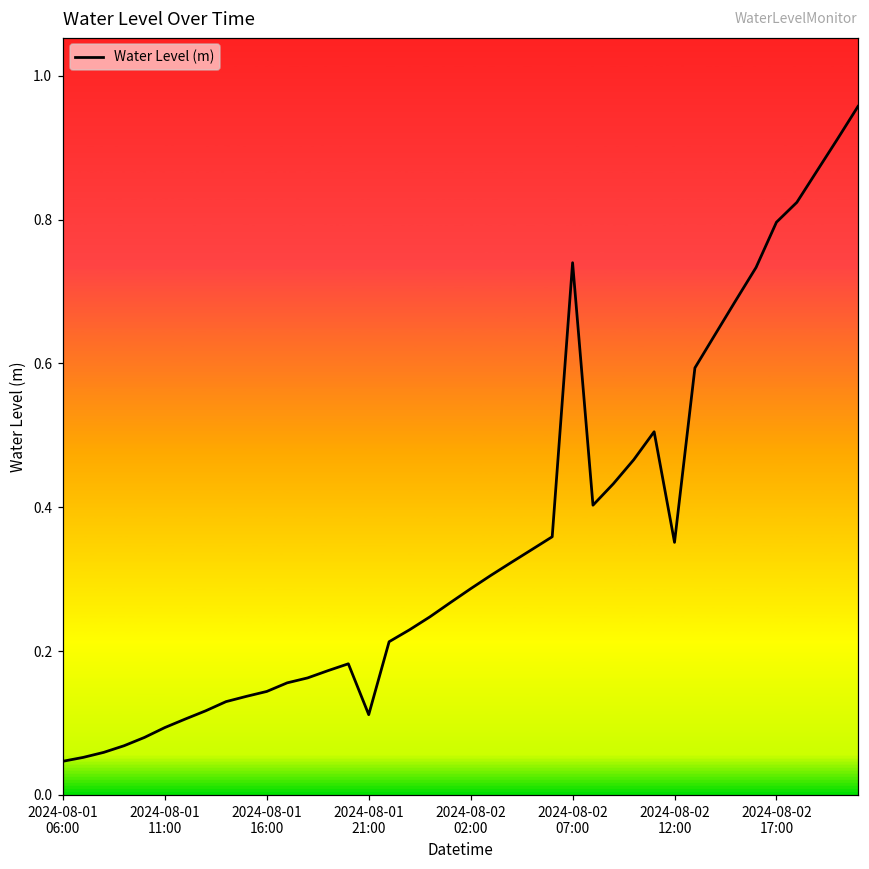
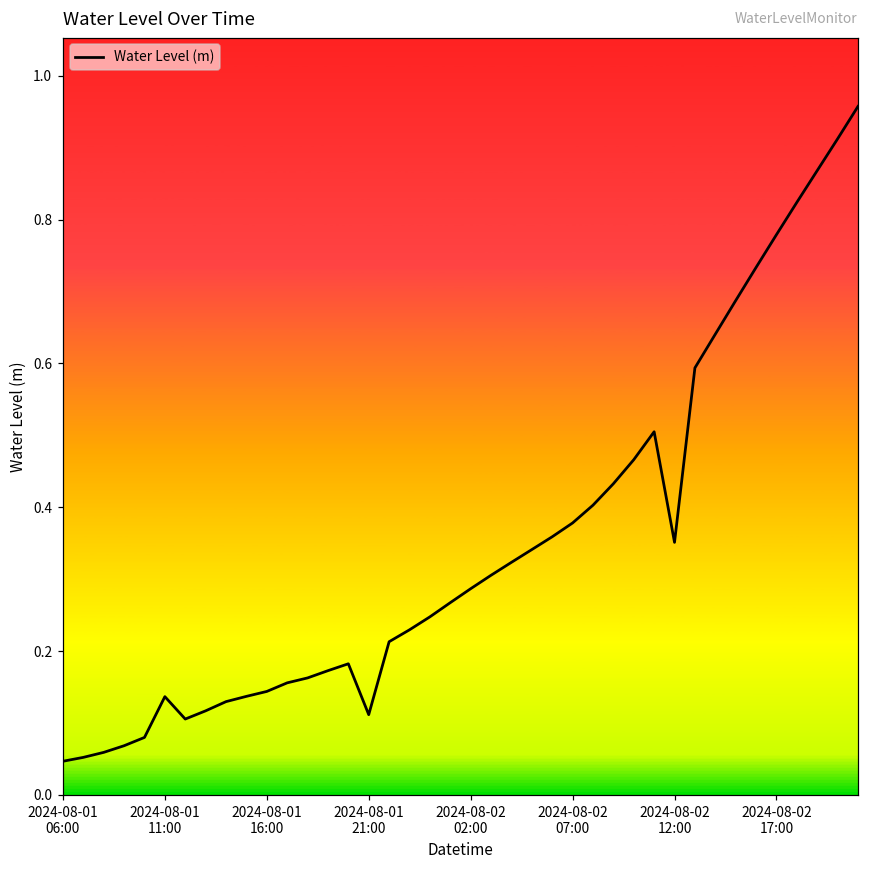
  {
    "2024-08-01 06:00": 0.05,
-   "2024-08-01 11:00": 0.09,
+   "2024-08-01 11:00": 0.14,
    "2024-08-01 16:00": 0.14,
    "2024-08-01 21:00": 0.11,
    "2024-08-02 02:00": 0.29,
-   "2024-08-02 07:00": 0.74,
+   "2024-08-02 07:00": 0.38,
    "2024-08-02 12:00": 0.35,
-   "2024-08-02 17:00": 0.80
+   "2024-08-02 17:00": 0.78
  }
